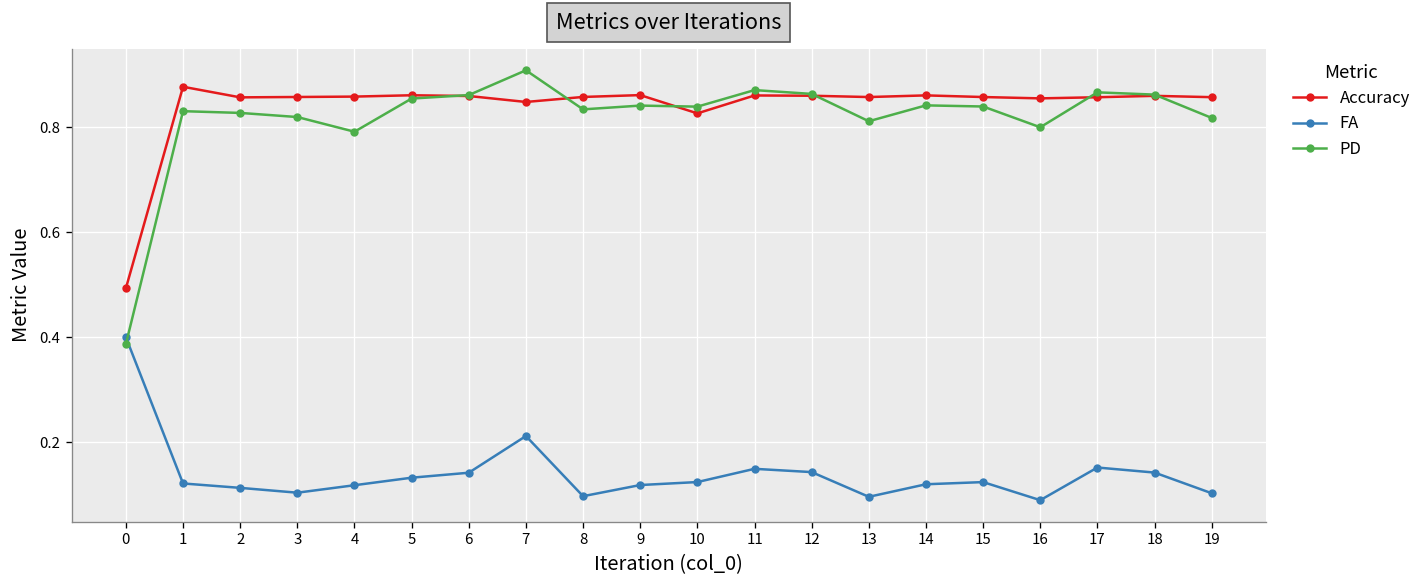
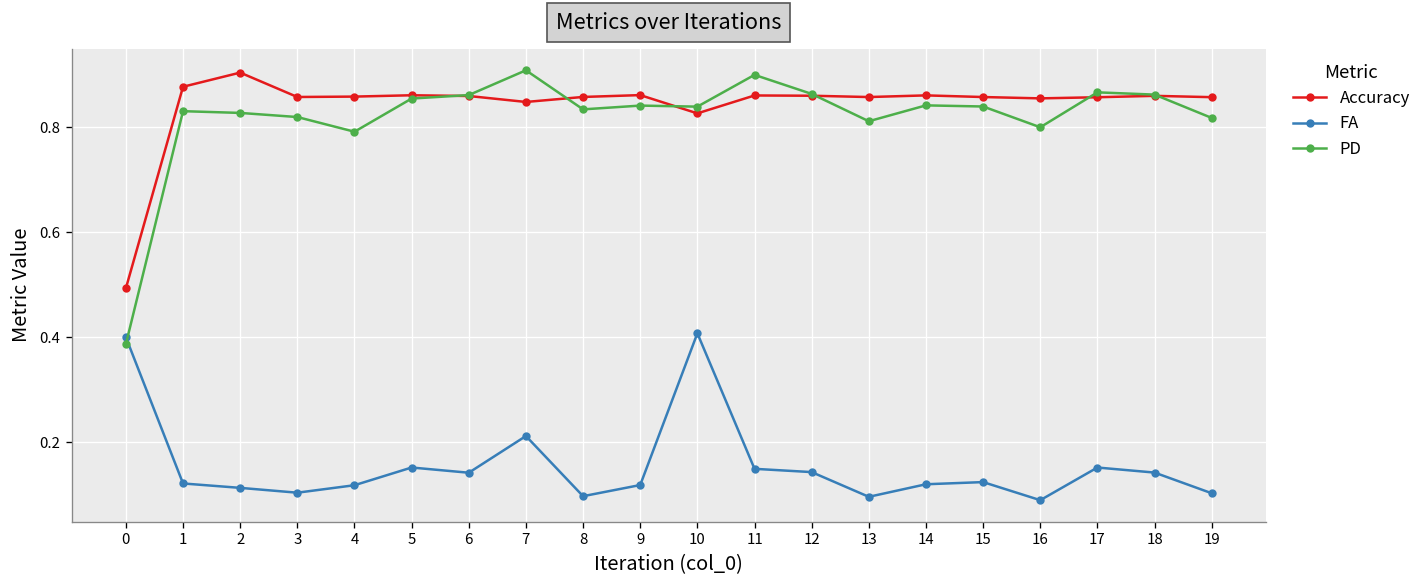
  {
    "Accuracy": {
      "0": 0.49,
      "1": 0.88,
-     "2": 0.86,
+     "2": 0.90,
      "3": 0.86,
      "4": 0.86,
      "5": 0.86,
      "7": 0.85,
      "8": 0.86,
      "9": 0.86,
      "10": 0.83,
      "11": 0.86,
      "13": 0.86,
      "14": 0.86,
      "15": 0.86,
      "16": 0.85,
      "17": 0.86,
      "19": 0.86
    },
    "FA": {
      "0": 0.40,
      "1": 0.12,
      "2": 0.11,
      "3": 0.10,
      "4": 0.12,
-     "5": 0.13,
+     "5": 0.15,
      "6": 0.14,
      "7": 0.21,
      "8": 0.10,
      "9": 0.12,
-     "10": 0.12,
+     "10": 0.41,
      "11": 0.15,
      "12": 0.14,
      "13": 0.10,
      "14": 0.12,
      "15": 0.12,
      "16": 0.09,
      "17": 0.15,
      "18": 0.14,
      "19": 0.10
    },
    "PD": {
      "0": 0.39,
      "1": 0.83,
      "2": 0.83,
      "3": 0.82,
      "4": 0.79,
      "5": 0.85,
      "7": 0.91,
      "8": 0.83,
      "9": 0.84,
      "10": 0.84,
-     "11": 0.87,
+     "11": 0.90,
      "13": 0.81,
      "14": 0.84,
      "15": 0.84,
      "16": 0.80,
      "17": 0.87,
      "19": 0.82
    }
  }
